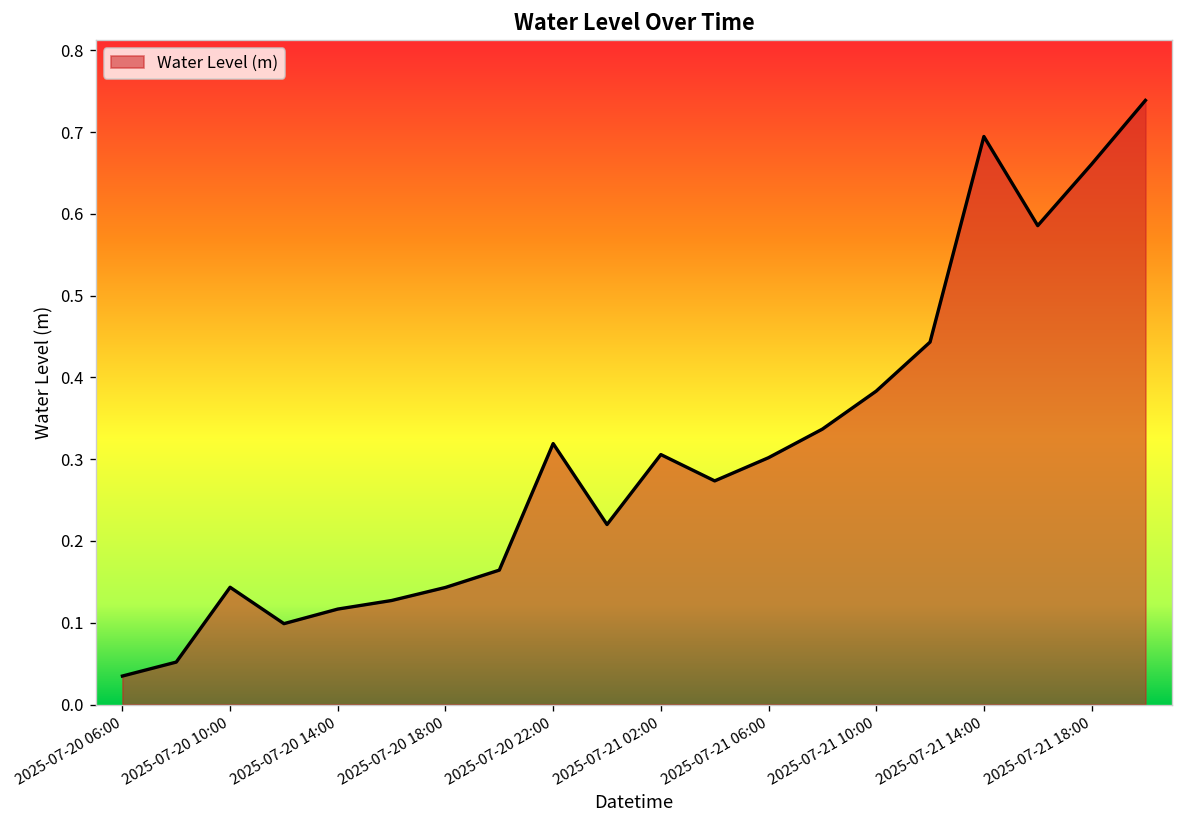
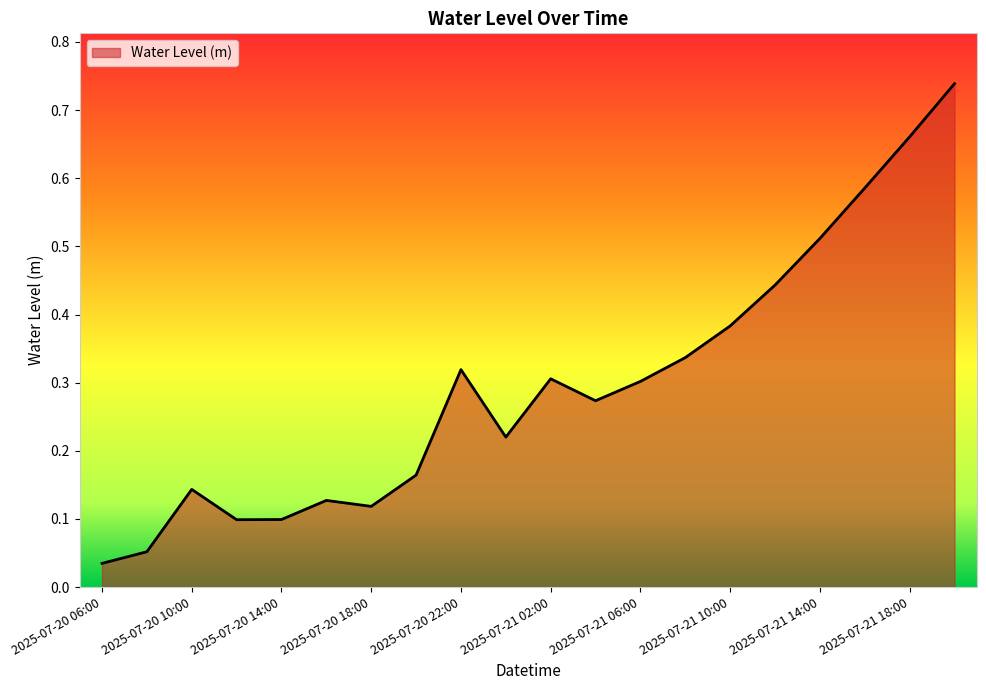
  {
    "2025-07-20 06:00": 0.03,
    "2025-07-20 10:00": 0.14,
-   "2025-07-20 14:00": 0.12,
-   "2025-07-20 18:00": 0.14,
+   "2025-07-20 14:00": 0.10,
+   "2025-07-20 18:00": 0.12,
    "2025-07-20 22:00": 0.32,
    "2025-07-21 02:00": 0.31,
    "2025-07-21 06:00": 0.30,
    "2025-07-21 10:00": 0.38,
-   "2025-07-21 14:00": 0.69,
+   "2025-07-21 14:00": 0.51,
    "2025-07-21 18:00": 0.66
  }
